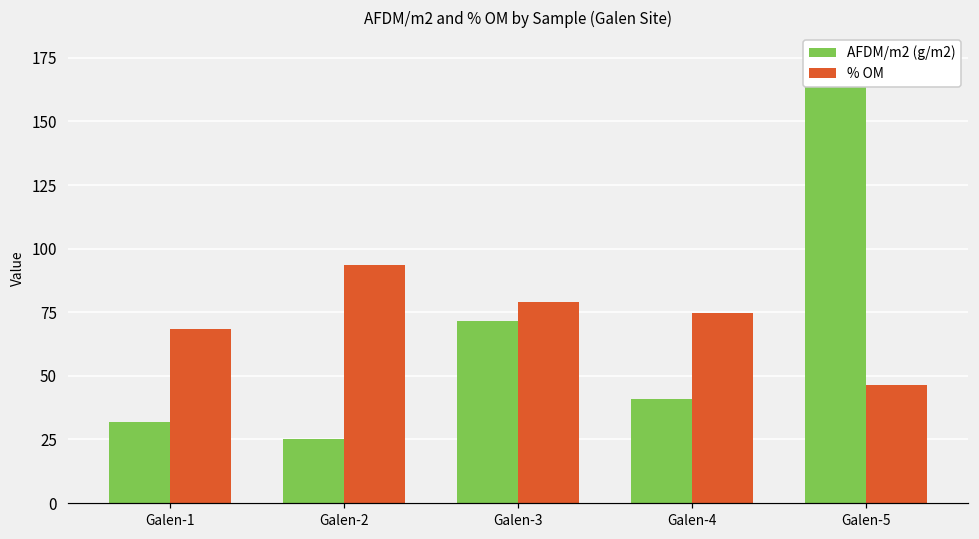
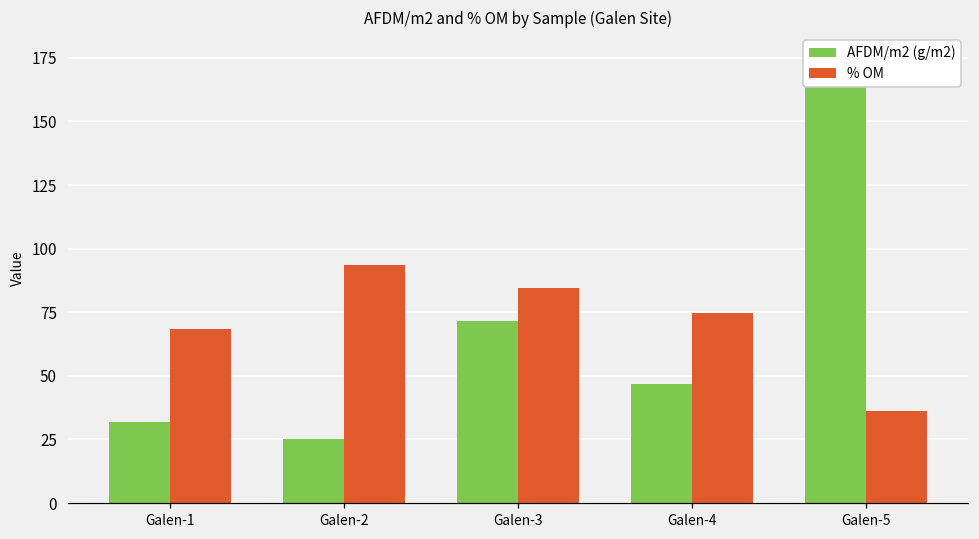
  {
    "AFDM/m2 (g/m2)": {
      "Galen-1": 32,
      "Galen-2": 25,
      "Galen-3": 71,
-     "Galen-4": 41
+     "Galen-4": 47
    },
    "% OM": {
      "Galen-1": 68,
      "Galen-2": 94,
-     "Galen-3": 79,
+     "Galen-3": 84,
      "Galen-4": 75,
-     "Galen-5": 46
+     "Galen-5": 36
    }
  }
